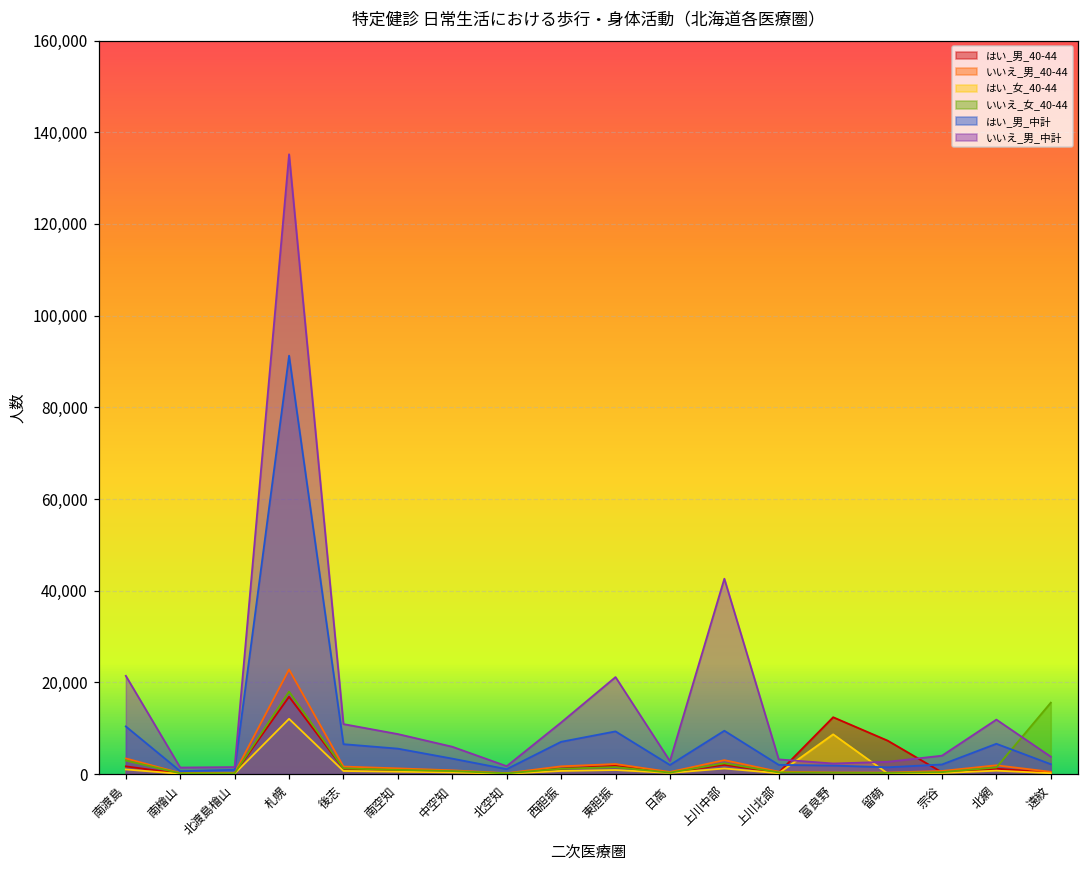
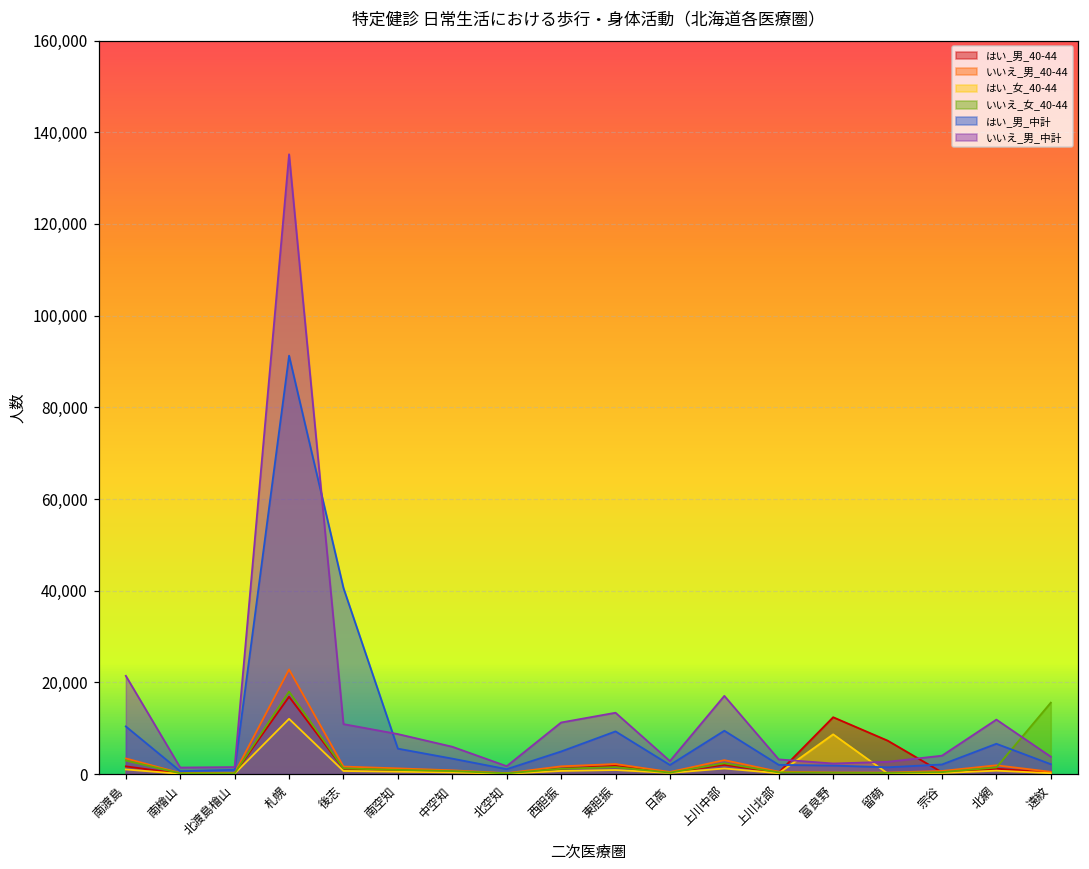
  {
    "はい_男_40-44": {
      "南渡島": "2,000",
      "札幌": "17,000",
      "富良野": "12,000",
      "留萌": "7,000"
    },
    "いいえ_男_40-44": {
      "札幌": "23,000",
      "上川中部": "3,000"
    },
    "はい_女_40-44": {
      "南渡島": "1,000",
      "札幌": "12,000",
      "東胆振": "1,000",
      "上川中部": "1,000",
      "富良野": "9,000"
    },
    "いいえ_女_40-44": {
      "札幌": "18,000",
      "遠紋": "16,000"
    },
    "はい_男_中計": {
      "南渡島": "10,000",
      "札幌": "91,000",
-     "後志": "7,000",
+     "後志": "41,000",
      "南空知": "6,000",
      "中空知": "3,000",
      "北空知": "1,000",
-     "西胆振": "7,000",
+     "西胆振": "5,000",
      "東胆振": "9,000",
      "日高": "2,000",
      "上川中部": "9,000",
      "上川北部": "2,000",
      "留萌": "1,000",
      "宗谷": "2,000",
      "北網": "7,000",
      "遠紋": "2,000"
    },
    "いいえ_男_中計": {
      "南渡島": "21,000",
      "南檜山": "1,000",
      "札幌": "135,000",
      "後志": "11,000",
      "南空知": "9,000",
      "中空知": "6,000",
      "北空知": "2,000",
      "西胆振": "11,000",
-     "東胆振": "21,000",
+     "東胆振": "13,000",
      "日高": "3,000",
-     "上川中部": "43,000",
+     "上川中部": "17,000",
      "上川北部": "3,000",
      "留萌": "3,000",
      "宗谷": "4,000",
      "北網": "12,000",
      "遠紋": "4,000"
    }
  }
